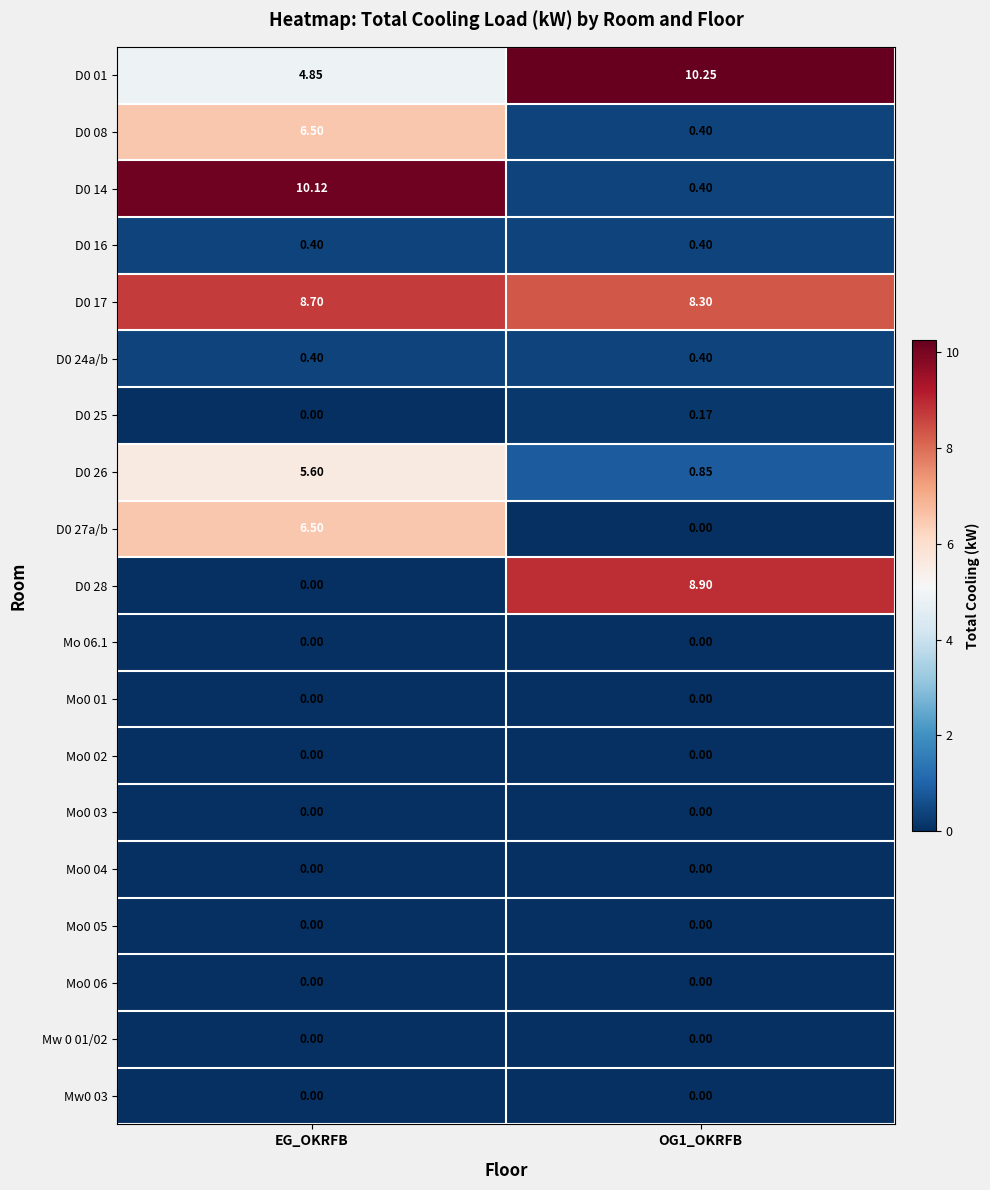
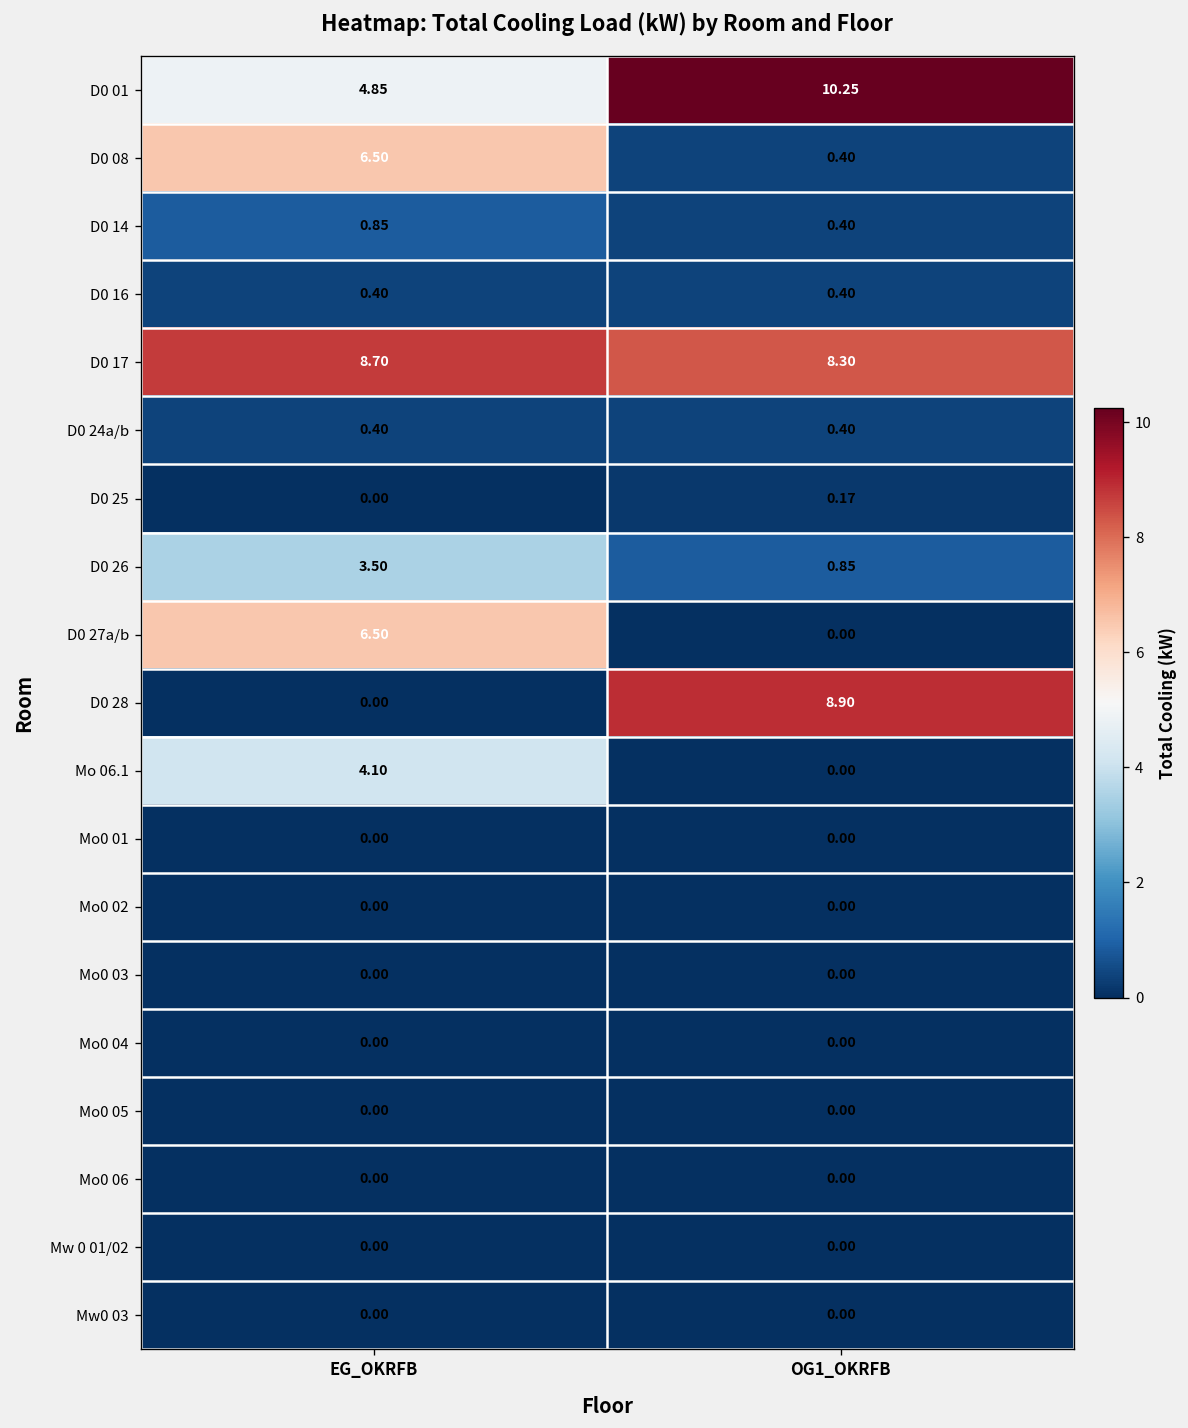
  {
    "D0 01": {
      "EG_OKRFB": 4.85,
      "OG1_OKRFB": 10.25
    },
    "D0 08": {
      "EG_OKRFB": 6.50,
      "OG1_OKRFB": 0.40
    },
    "D0 14": {
-     "EG_OKRFB": 10.12,
+     "EG_OKRFB": 0.85,
      "OG1_OKRFB": 0.40
    },
    "D0 16": {
      "EG_OKRFB": 0.40,
      "OG1_OKRFB": 0.40
    },
    "D0 17": {
      "EG_OKRFB": 8.70,
      "OG1_OKRFB": 8.30
    },
    "D0 24a/b": {
      "EG_OKRFB": 0.40,
      "OG1_OKRFB": 0.40
    },
    "D0 25": {
      "EG_OKRFB": 0.00,
      "OG1_OKRFB": 0.17
    },
    "D0 26": {
-     "EG_OKRFB": 5.60,
+     "EG_OKRFB": 3.50,
      "OG1_OKRFB": 0.85
    },
    "D0 27a/b": {
      "EG_OKRFB": 6.50,
      "OG1_OKRFB": 0.00
    },
    "D0 28": {
      "EG_OKRFB": 0.00,
      "OG1_OKRFB": 8.90
    },
    "Mo 06.1": {
-     "EG_OKRFB": 0.00,
+     "EG_OKRFB": 4.10,
      "OG1_OKRFB": 0.00
    },
    "Mo0 01": {
      "EG_OKRFB": 0.00,
      "OG1_OKRFB": 0.00
    },
    "Mo0 02": {
      "EG_OKRFB": 0.00,
      "OG1_OKRFB": 0.00
    },
    "Mo0 03": {
      "EG_OKRFB": 0.00,
      "OG1_OKRFB": 0.00
    },
    "Mo0 04": {
      "EG_OKRFB": 0.00,
      "OG1_OKRFB": 0.00
    },
    "Mo0 05": {
      "EG_OKRFB": 0.00,
      "OG1_OKRFB": 0.00
    },
    "Mo0 06": {
      "EG_OKRFB": 0.00,
      "OG1_OKRFB": 0.00
    },
    "Mw 0 01/02": {
      "EG_OKRFB": 0.00,
      "OG1_OKRFB": 0.00
    },
    "Mw0 03": {
      "EG_OKRFB": 0.00,
      "OG1_OKRFB": 0.00
    }
  }
